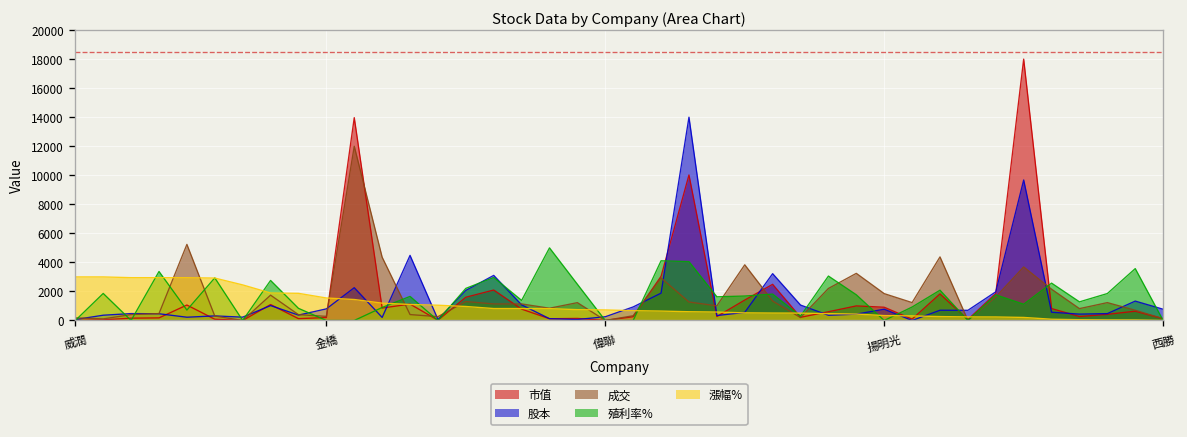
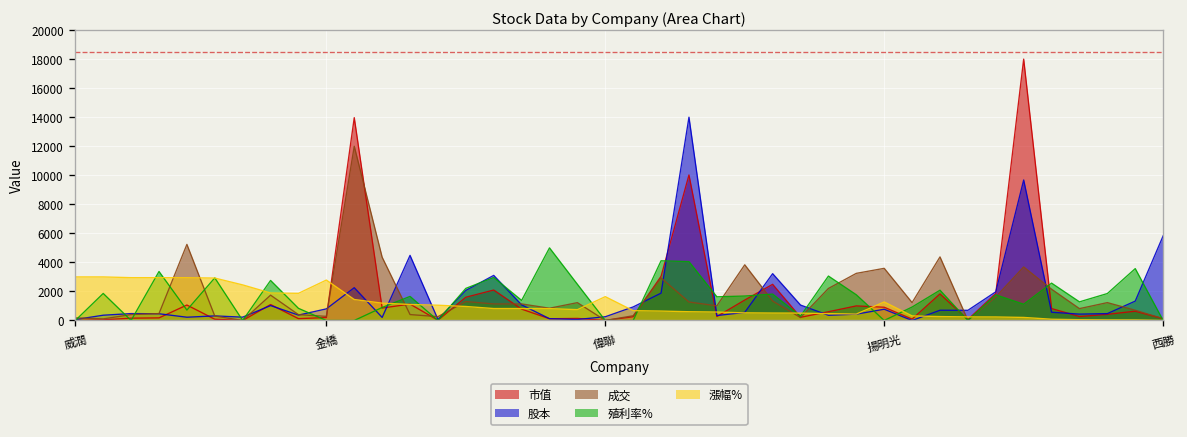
  {
    "股本": {
      "金橋": 800,
      "偉聯": 300,
-     "西勝": 800
+     "西勝": 5800
    },
    "成交": {
-     "揚明光": 1800
+     "揚明光": 3600
    },
    "殖利率%": {
      "揚明光": 0
    },
    "漲幅%": {
      "威潤": 3000,
-     "金橋": 1600,
-     "偉聯": 700,
-     "揚明光": 300
+     "金橋": 2800,
+     "偉聯": 1600,
+     "揚明光": 1300
    }
  }
